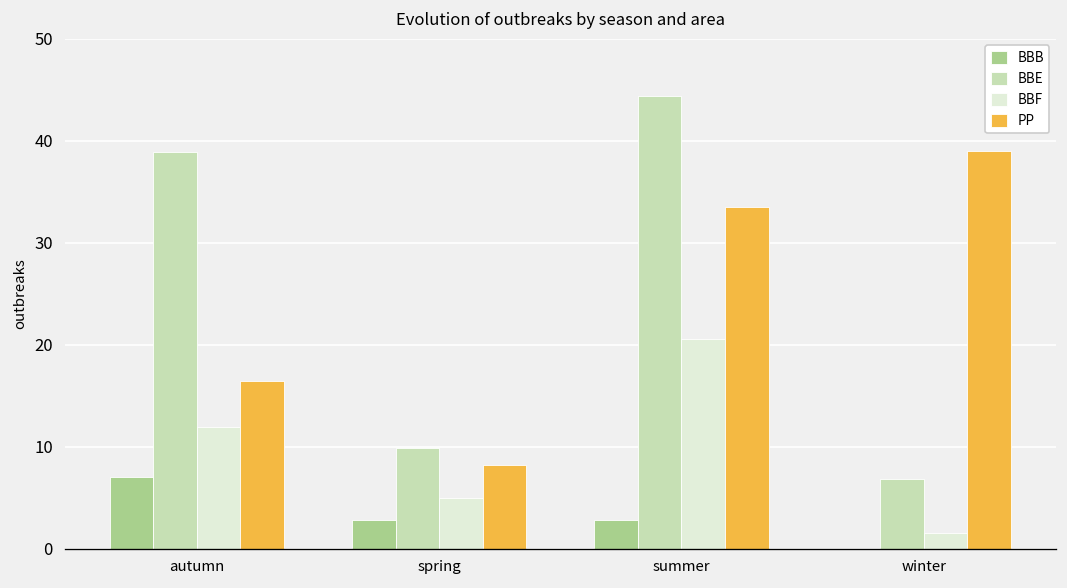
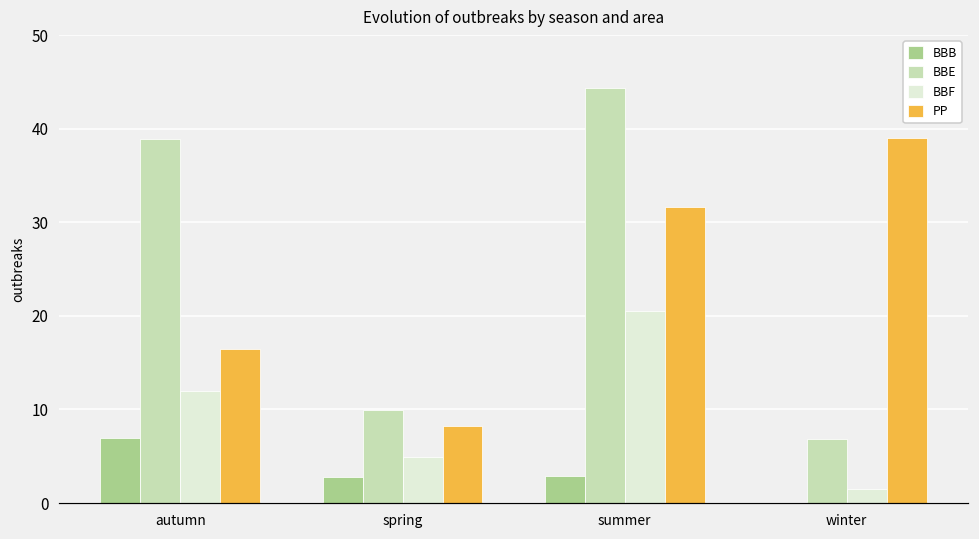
  {
    "PP": {
      "autumn": 16,
      "spring": 8,
-     "summer": 33,
+     "summer": 32,
      "winter": 39
    }
  }
